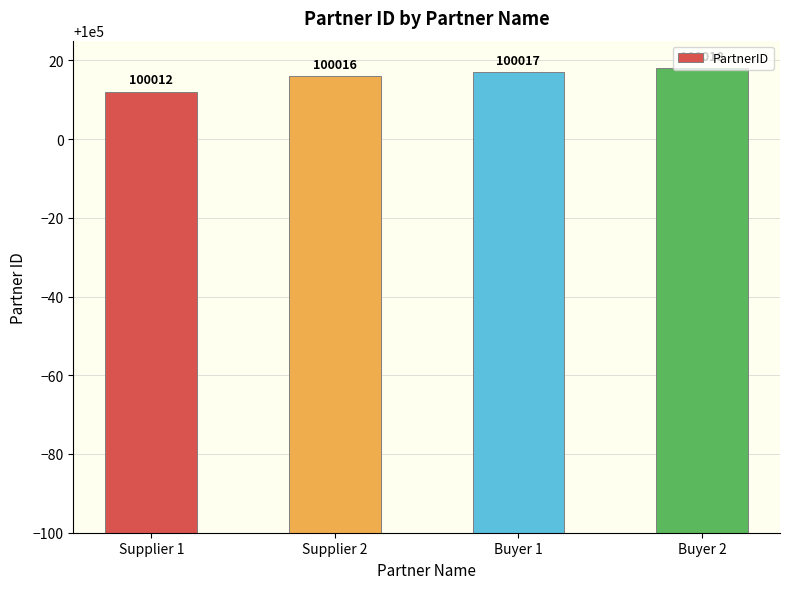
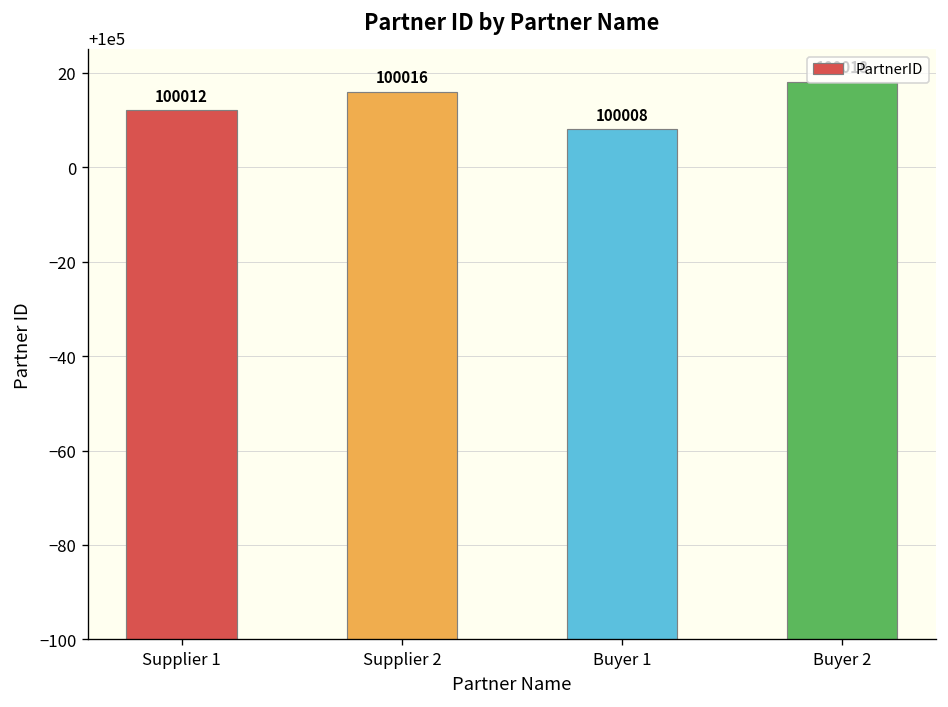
  {
    "Supplier 1": 100012,
    "Supplier 2": 100016,
-   "Buyer 1": 100017
+   "Buyer 1": 100008
  }
